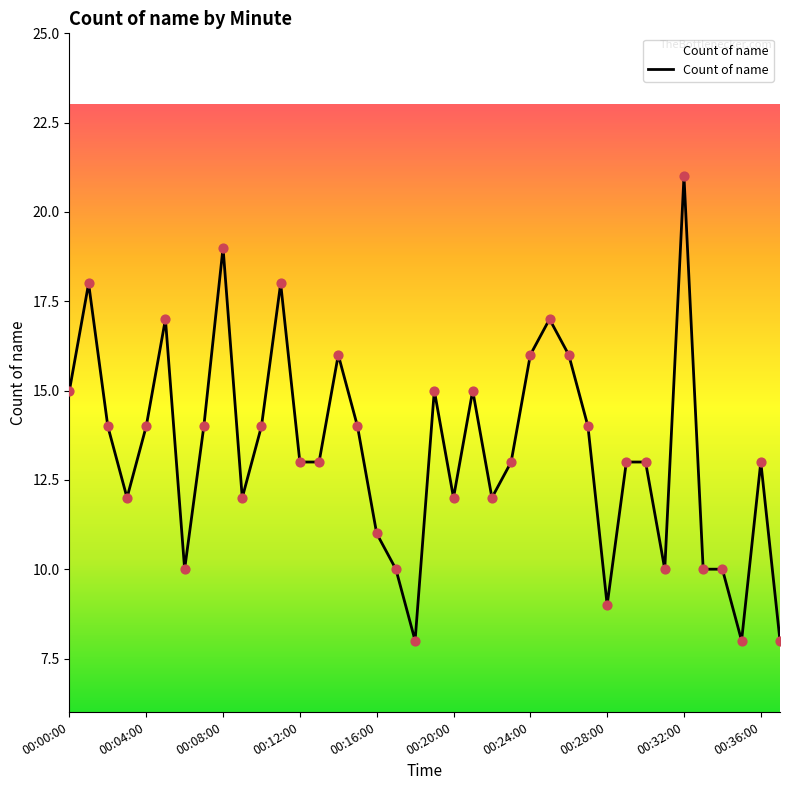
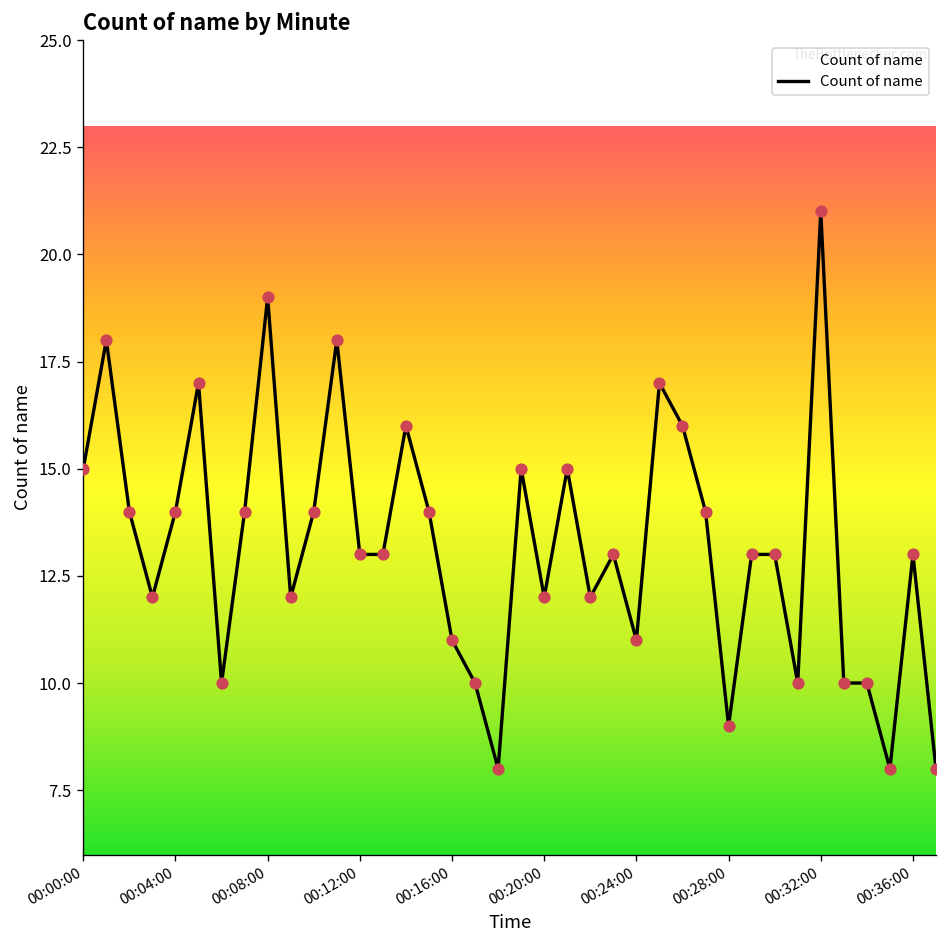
  {
    "00:00:00": 15,
    "00:04:00": 14,
    "00:08:00": 19,
    "00:12:00": 13,
    "00:16:00": 11,
    "00:20:00": 12,
-   "00:24:00": 16,
+   "00:24:00": 11,
    "00:28:00": 9,
    "00:32:00": 21,
    "00:36:00": 13
  }
